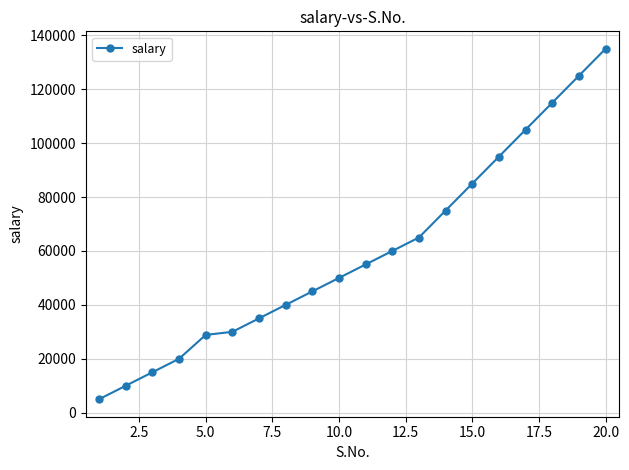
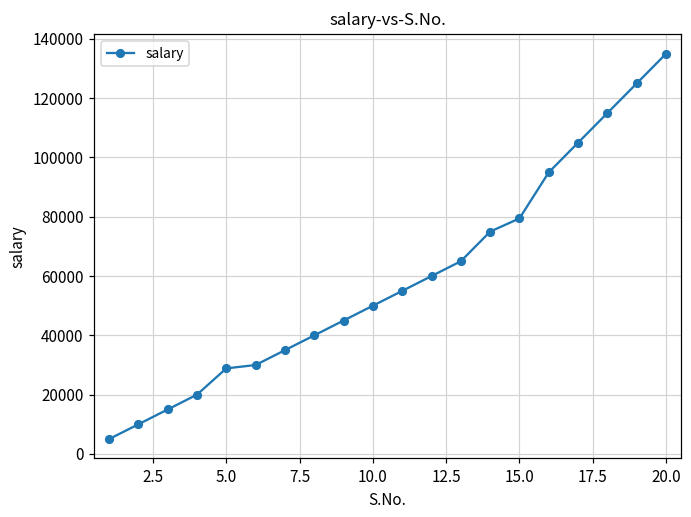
  {
    "5.0": 29000,
    "10.0": 50000,
-   "15.0": 85000,
+   "15.0": 79000,
    "20.0": 135000
  }
